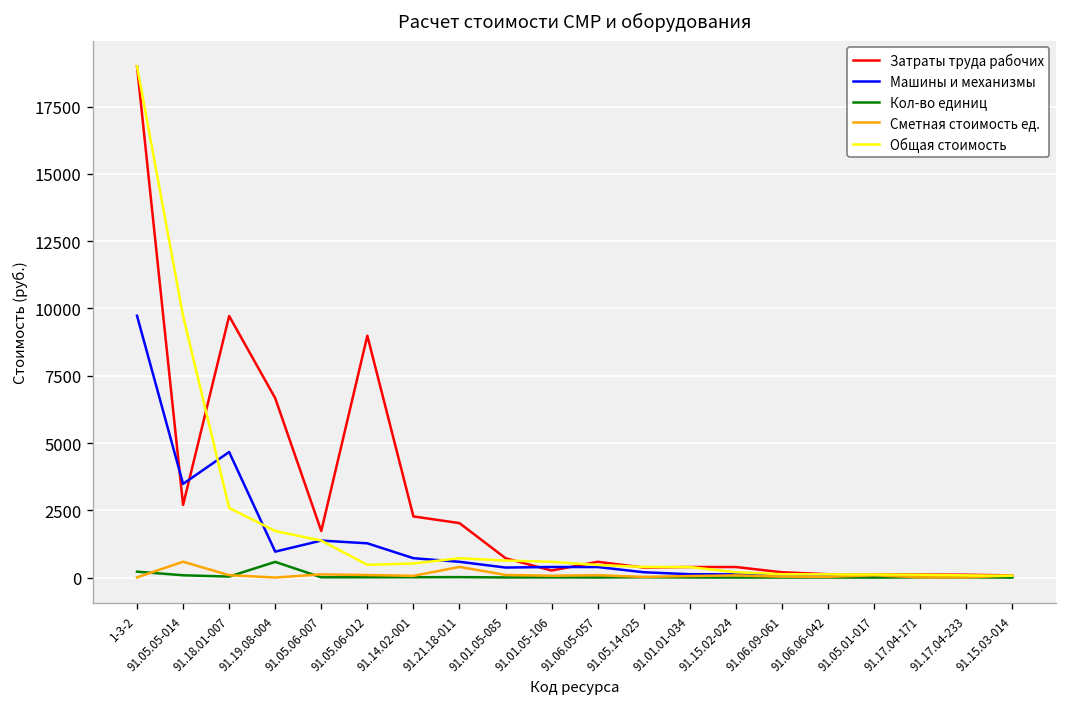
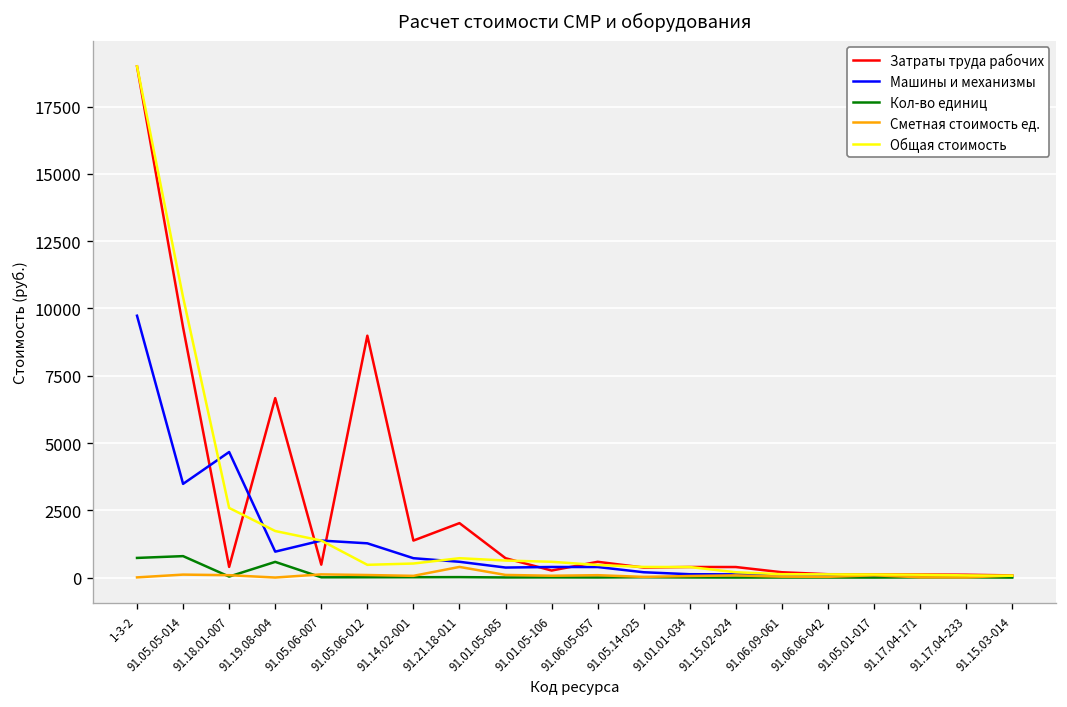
  {
    "Затраты труда рабочих": {
-     "91.05.05-014": 2700,
-     "91.18.01-007": 9700,
+     "91.05.05-014": 9300,
+     "91.18.01-007": 400,
      "91.19.08-004": 6700,
-     "91.05.06-007": 1700,
+     "91.05.06-007": 500,
      "91.05.06-012": 9000,
-     "91.14.02-001": 2300,
+     "91.14.02-001": 1400,
      "91.21.18-011": 2000,
      "91.01.05-106": 300,
      "91.06.05-057": 600,
      "91.15.02-024": 400
    },
    "Машины и механизмы": {
      "1-3-2": 9700,
      "91.05.05-014": 3500,
      "91.18.01-007": 4700,
      "91.19.08-004": 1000,
      "91.05.06-012": 1300,
      "91.14.02-001": 700,
      "91.21.18-011": 600,
      "91.01.05-085": 400,
      "91.01.05-106": 400,
      "91.05.14-025": 200
    },
    "Кол-во единиц": {
-     "1-3-2": 200,
-     "91.05.05-014": 100,
+     "1-3-2": 700,
+     "91.05.05-014": 800,
      "91.19.08-004": 600,
      "91.21.18-011": 0
    },
    "Сметная стоимость ед.": {
      "1-3-2": 0,
-     "91.05.05-014": 600,
+     "91.05.05-014": 100,
      "91.19.08-004": 0,
      "91.21.18-011": 400
    },
    "Общая стоимость": {
-     "91.05.05-014": 9700,
+     "91.05.05-014": 10400,
      "91.18.01-007": 2600,
      "91.19.08-004": 1700,
      "91.05.06-012": 500,
      "91.14.02-001": 500,
      "91.21.18-011": 700,
      "91.01.05-106": 600
    }
  }
